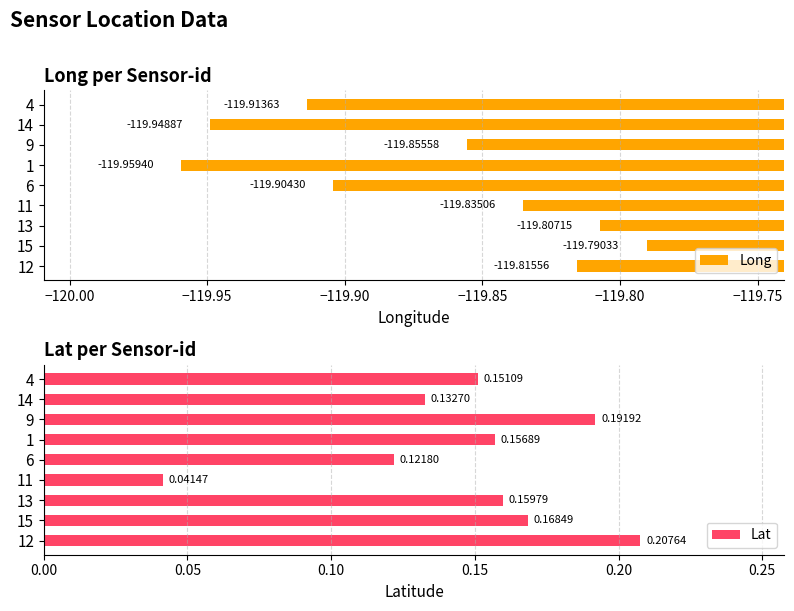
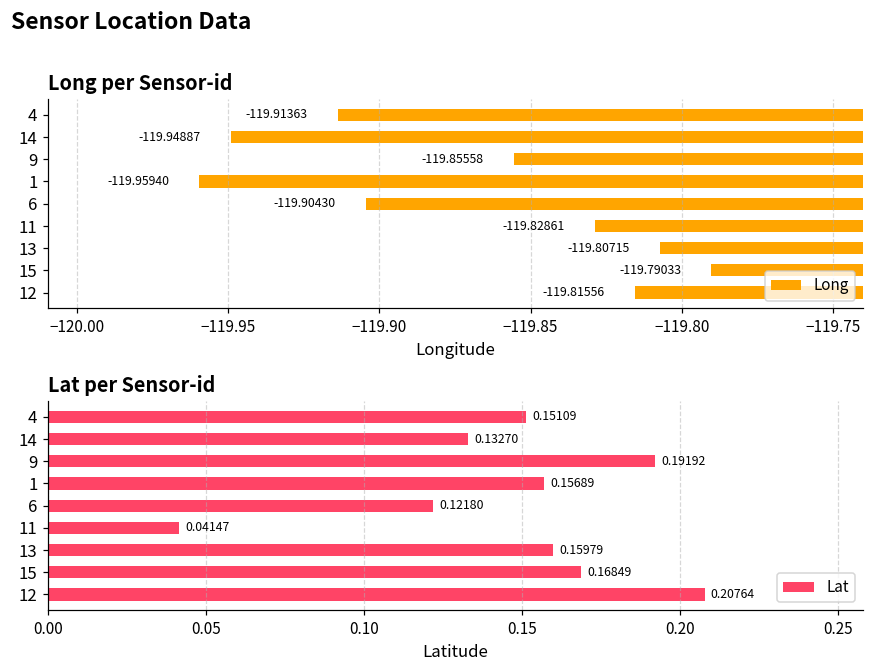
  {
    "Long per Sensor-id": {
-     "11": -119.83506
+     "11": -119.82861
    },
    "Lat per Sensor-id": {
      "4": 0.15109,
      "14": 0.13270,
      "9": 0.19192,
      "1": 0.15689,
      "6": 0.12180,
      "11": 0.04147,
      "13": 0.15979,
      "15": 0.16849,
      "12": 0.20764
    }
  }
